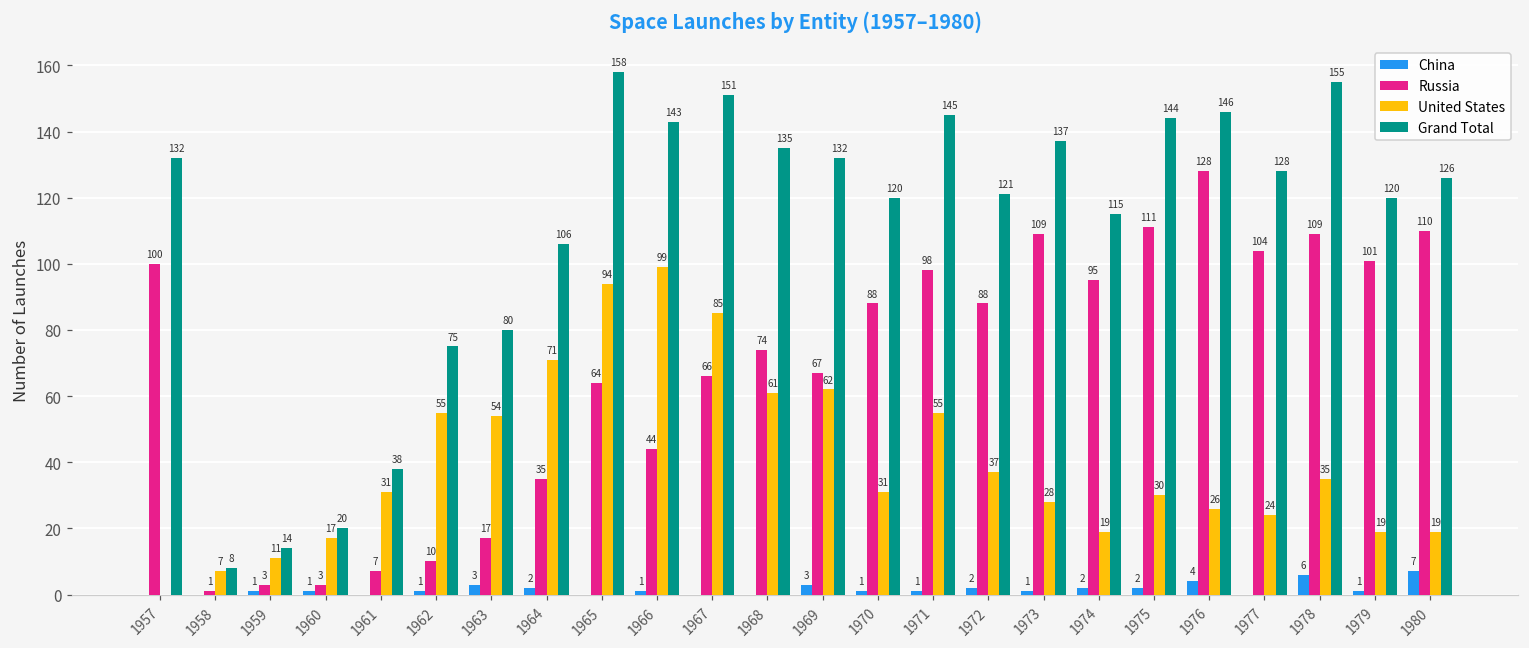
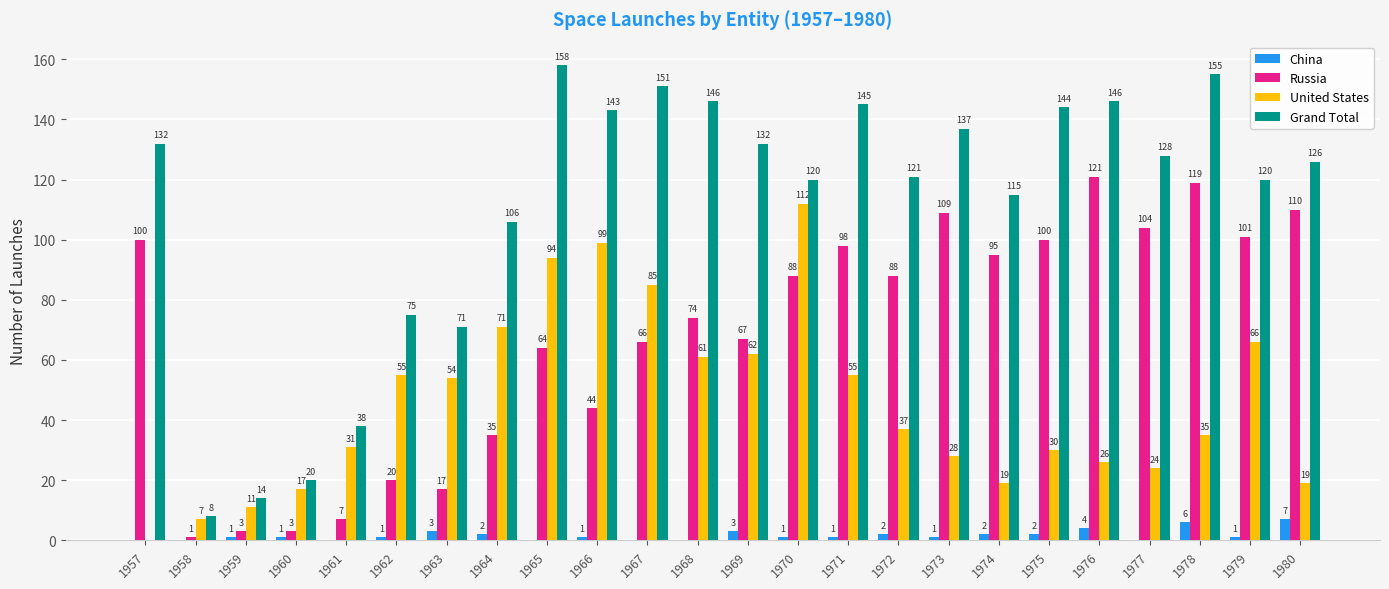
  {
    "China": {
      "1959": 1,
      "1960": 1,
      "1962": 1,
      "1963": 3,
      "1964": 2,
      "1966": 1,
      "1969": 3,
      "1970": 1,
      "1971": 1,
      "1972": 2,
      "1973": 1,
      "1974": 2,
      "1975": 2,
      "1976": 4,
      "1978": 6,
      "1979": 1,
      "1980": 7
    },
    "Russia": {
      "1957": 100,
      "1958": 1,
      "1959": 3,
      "1960": 3,
      "1961": 7,
-     "1962": 10,
+     "1962": 20,
      "1963": 17,
      "1964": 35,
      "1965": 64,
      "1966": 44,
      "1967": 66,
      "1968": 74,
      "1969": 67,
      "1970": 88,
      "1971": 98,
      "1972": 88,
      "1973": 109,
      "1974": 95,
-     "1975": 111,
-     "1976": 128,
+     "1975": 100,
+     "1976": 121,
      "1977": 104,
-     "1978": 109,
+     "1978": 119,
      "1979": 101,
      "1980": 110
    },
    "United States": {
      "1958": 7,
      "1959": 11,
      "1960": 17,
      "1961": 31,
      "1962": 55,
      "1963": 54,
      "1964": 71,
      "1965": 94,
      "1966": 99,
      "1967": 85,
      "1968": 61,
      "1969": 62,
-     "1970": 31,
+     "1970": 112,
      "1971": 55,
      "1972": 37,
      "1973": 28,
      "1974": 19,
      "1975": 30,
      "1976": 26,
      "1977": 24,
      "1978": 35,
-     "1979": 19,
+     "1979": 66,
      "1980": 19
    },
    "Grand Total": {
      "1957": 132,
      "1958": 8,
      "1959": 14,
      "1960": 20,
      "1961": 38,
      "1962": 75,
-     "1963": 80,
+     "1963": 71,
      "1964": 106,
      "1965": 158,
      "1966": 143,
      "1967": 151,
-     "1968": 135,
+     "1968": 146,
      "1969": 132,
      "1970": 120,
      "1971": 145,
      "1972": 121,
      "1973": 137,
      "1974": 115,
      "1975": 144,
      "1976": 146,
      "1977": 128,
      "1978": 155,
      "1979": 120,
      "1980": 126
    }
  }
